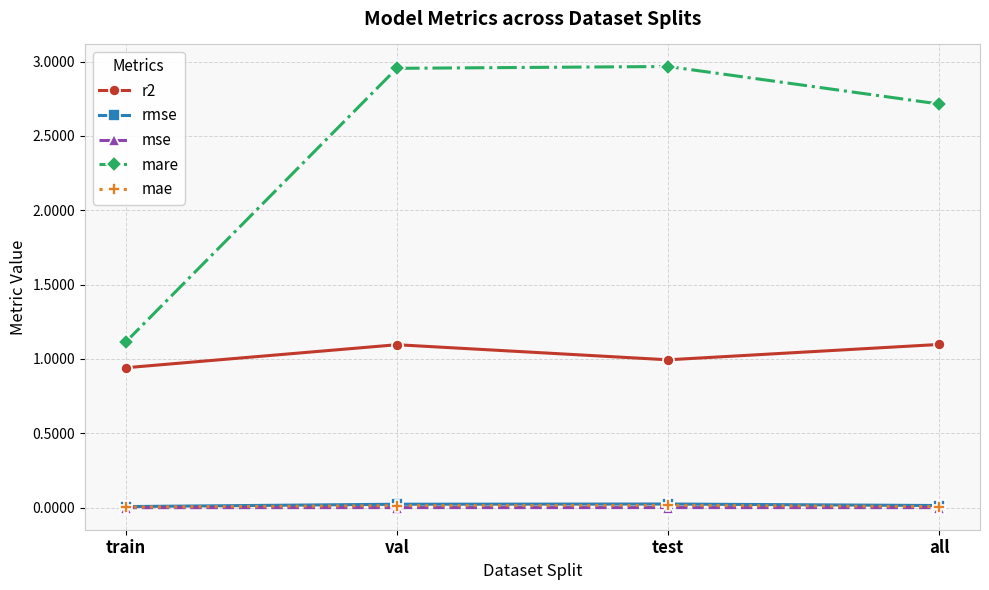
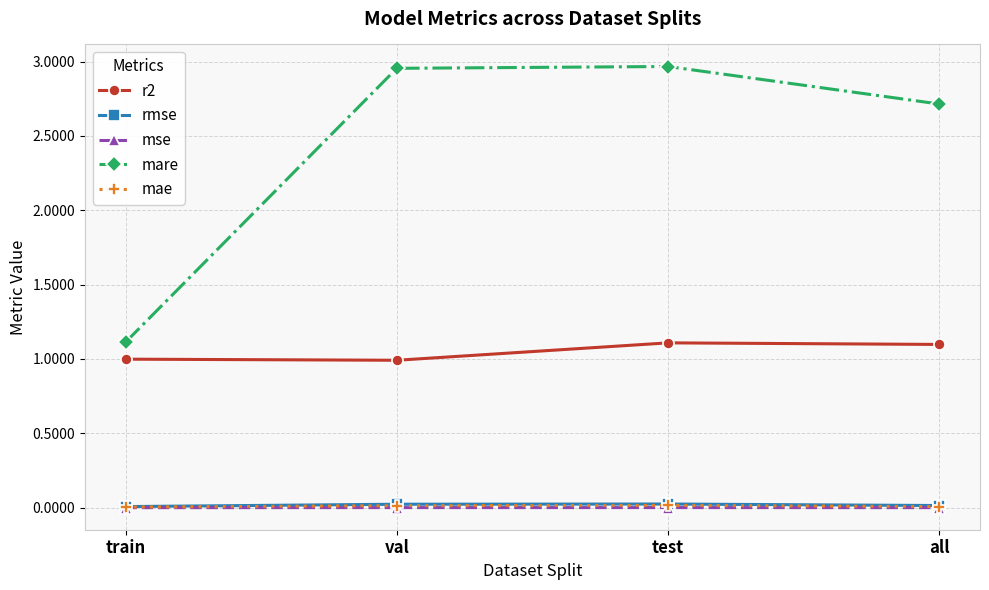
  {
    "r2": {
-     "train": 0.94,
-     "val": 1.10,
-     "test": 0.99,
+     "train": 1.00,
+     "val": 0.99,
+     "test": 1.11,
      "all": 1.10
    },
    "mare": {
      "train": 1.11,
      "val": 2.95,
      "test": 2.97,
      "all": 2.71
    }
  }
